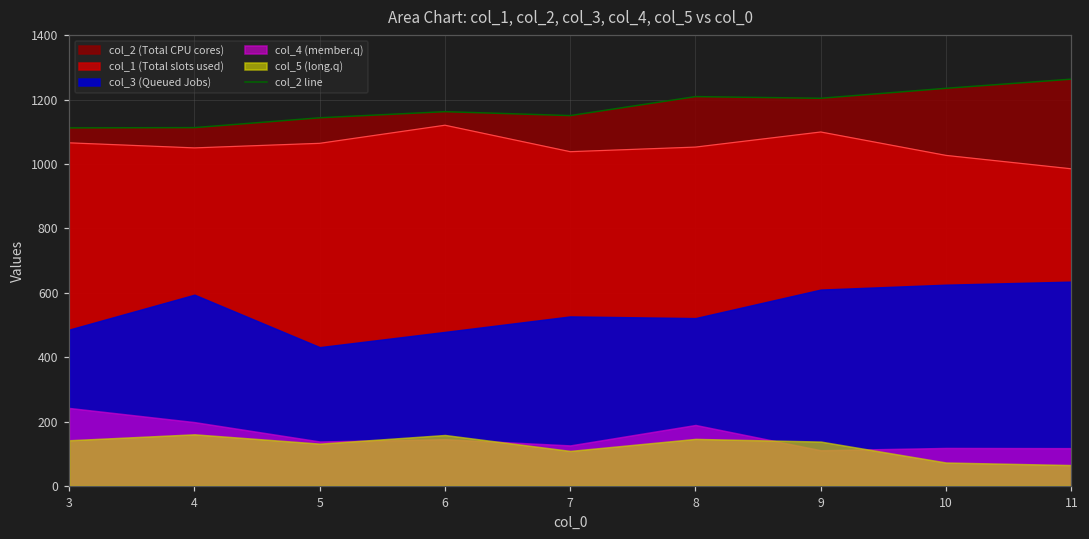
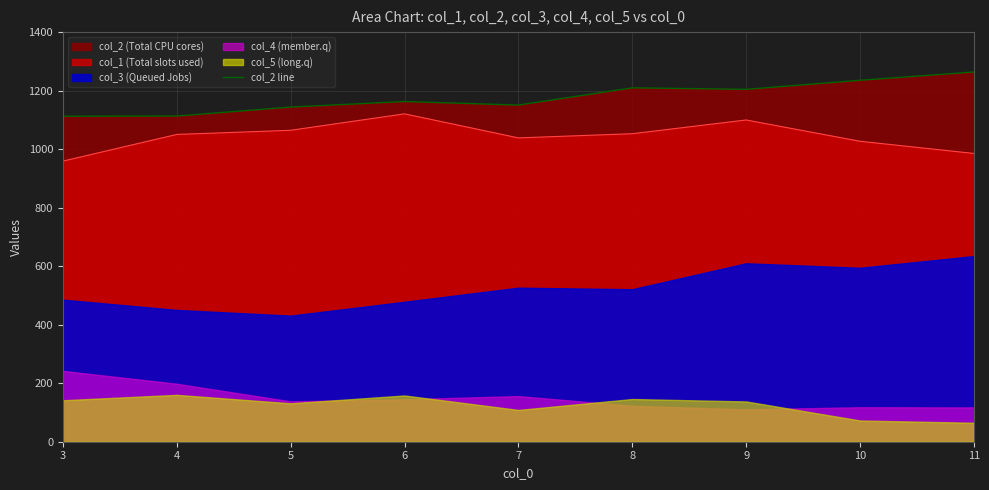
  {
    "col_2 (Total CPU cores)": {
      "3": 1110,
      "4": 1110,
      "5": 1140,
      "6": 1160,
      "7": 1150,
      "8": 1210,
      "9": 1200,
      "10": 1240,
      "11": 1260
    },
    "col_1 (Total slots used)": {
-     "3": 1070,
+     "3": 960,
      "4": 1050,
      "5": 1060,
      "6": 1120,
      "7": 1040,
      "8": 1050,
      "9": 1100,
      "10": 1030,
      "11": 990
    },
    "col_3 (Queued Jobs)": {
      "3": 490,
-     "4": 590,
+     "4": 450,
      "5": 430,
      "6": 480,
      "7": 530,
      "8": 520,
      "9": 610,
-     "10": 630,
+     "10": 590,
      "11": 630
    },
    "col_4 (member.q)": {
      "3": 240,
      "4": 200,
      "6": 140,
-     "7": 130,
-     "8": 190,
+     "7": 160,
+     "8": 120,
      "9": 110,
      "10": 120,
      "11": 120
    },
    "col_5 (long.q)": {
      "3": 140,
      "4": 160,
      "6": 160,
      "7": 110,
      "8": 150,
      "9": 140,
      "10": 70,
      "11": 60
    }
  }
